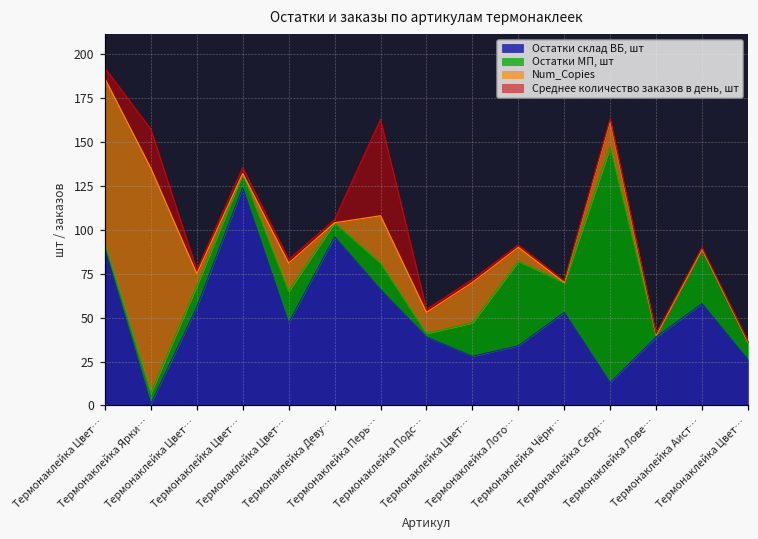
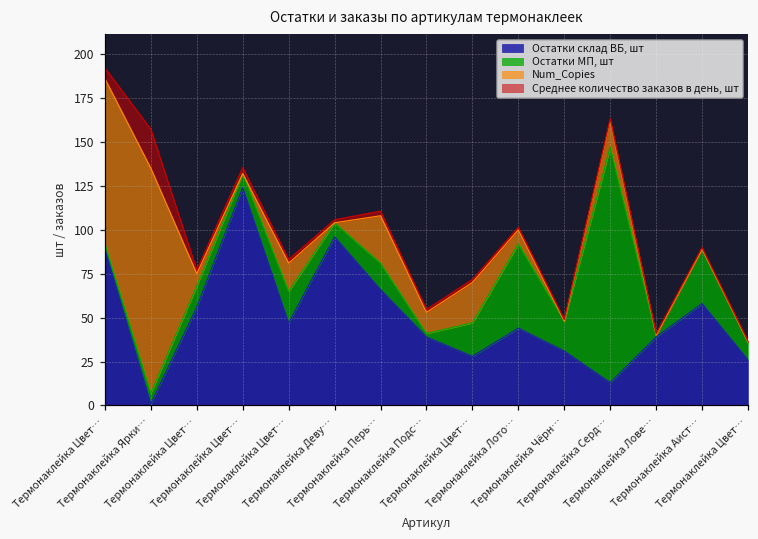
  {
    "Остатки склад ВБ, шт": {
      "Термонаклейка Ярки…": 1,
      "Термонаклейка Деву…": 96,
      "Термонаклейка Перь…": 66,
      "Термонаклейка Подс…": 39,
-     "Термонаклейка Лото…": 34,
-     "Термонаклейка Чёрн…": 53,
+     "Термонаклейка Лото…": 44,
+     "Термонаклейка Чёрн…": 31,
      "Термонаклейка Серд…": 13,
      "Термонаклейка Аист…": 58
    },
    "Остатки МП, шт": {
      "Термонаклейка Ярки…": 6,
      "Термонаклейка Перь…": 15,
      "Термонаклейка Подс…": 2,
      "Термонаклейка Лото…": 48,
      "Термонаклейка Серд…": 134
    },
    "Num_Copies": {
      "Термонаклейка Ярки…": 128,
      "Термонаклейка Перь…": 27,
      "Термонаклейка Подс…": 12
    },
    "Среднее количество заказов в день, шт": {
      "Термонаклейка Ярки…": 22,
      "Термонаклейка Деву…": 2,
-     "Термонаклейка Перь…": 55,
+     "Термонаклейка Перь…": 3,
      "Термонаклейка Подс…": 2
    }
  }
